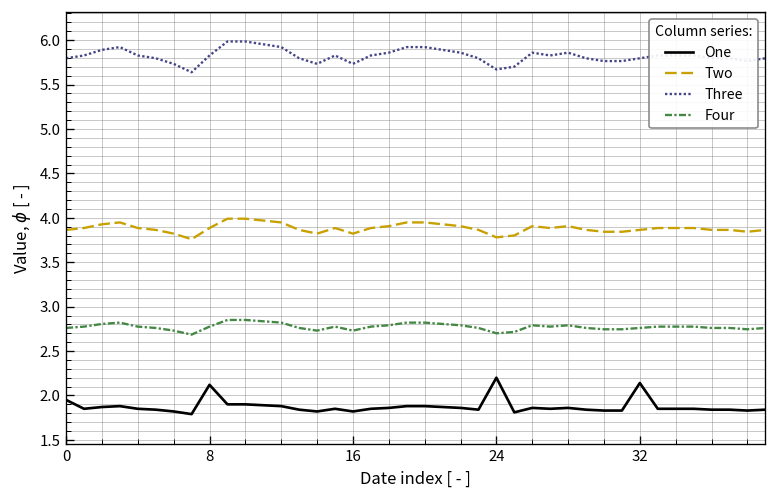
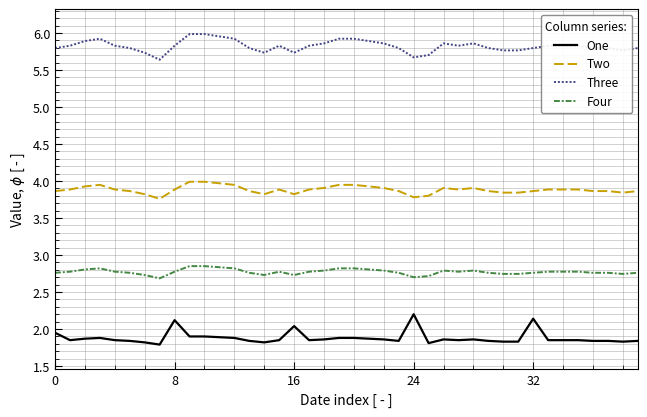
  {
    "One": {
      "0": 2.0,
      "8": 2.1,
-     "16": 1.8,
+     "16": 2.0,
      "24": 2.2,
      "32": 2.1
    },
    "Two": {
      "0": 3.9,
      "8": 3.9,
      "16": 3.8,
      "24": 3.8,
      "32": 3.9
    },
    "Three": {
      "0": 5.8,
      "8": 5.8,
      "16": 5.7,
      "24": 5.7,
      "32": 5.8
    },
    "Four": {
      "0": 2.8,
      "8": 2.8,
      "16": 2.7,
      "24": 2.7,
      "32": 2.8
    }
  }
